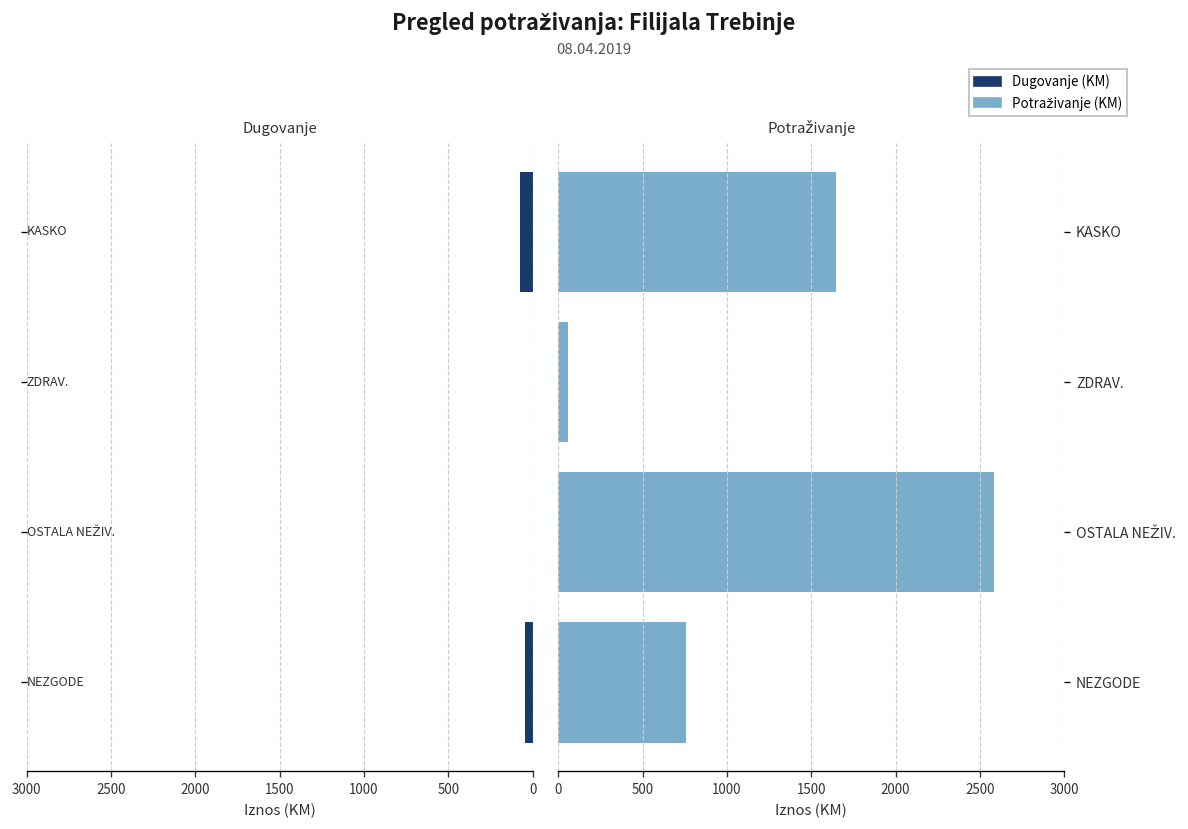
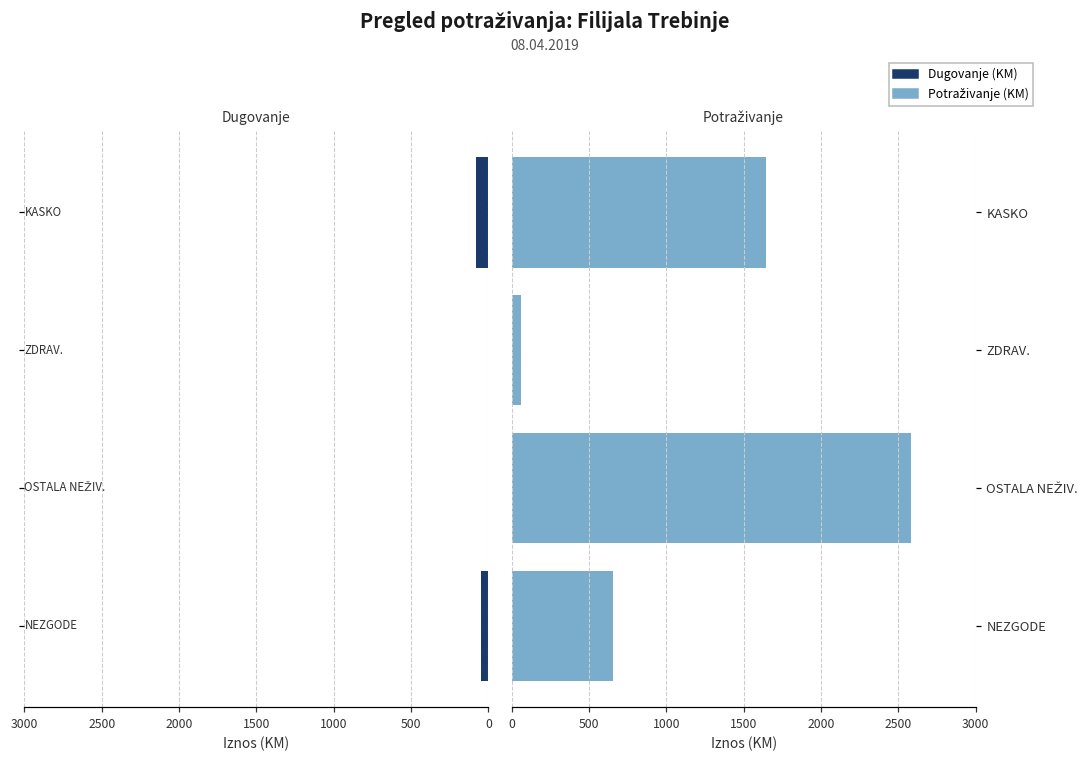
  {
    "Potraživanje": {
      "KASKO": 1650,
      "ZDRAV.": 60,
      "OSTALA NEŽIV.": 2580,
-     "NEZGODE": 760
+     "NEZGODE": 650
    }
  }
